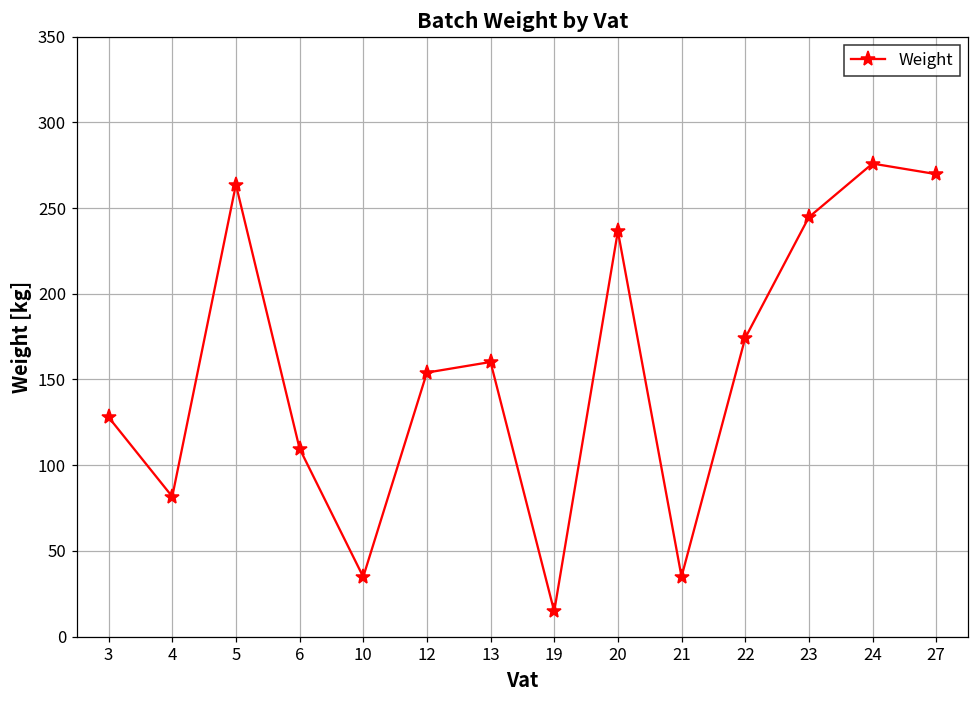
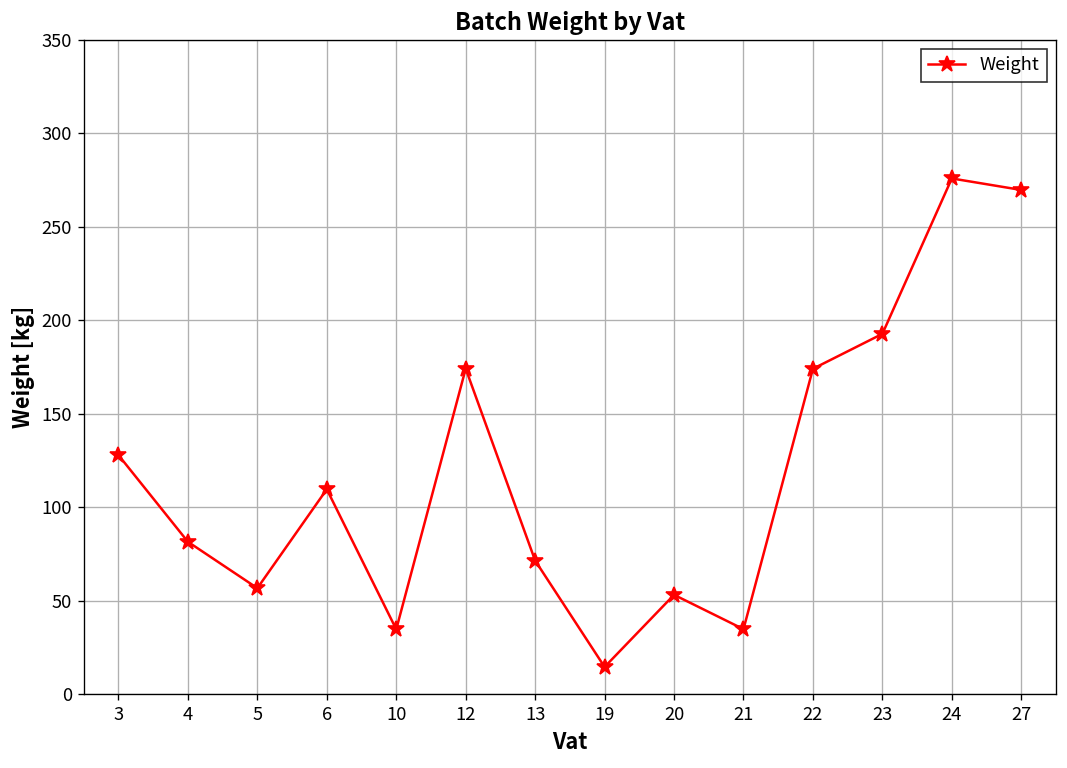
  {
    "3": 128,
    "4": 82,
-   "5": 264,
+   "5": 57,
    "6": 110,
    "10": 35,
-   "12": 154,
-   "13": 160,
+   "12": 174,
+   "13": 72,
    "19": 15,
-   "20": 237,
+   "20": 53,
    "21": 35,
    "22": 174,
-   "23": 245,
+   "23": 193,
    "24": 276,
    "27": 270
  }
